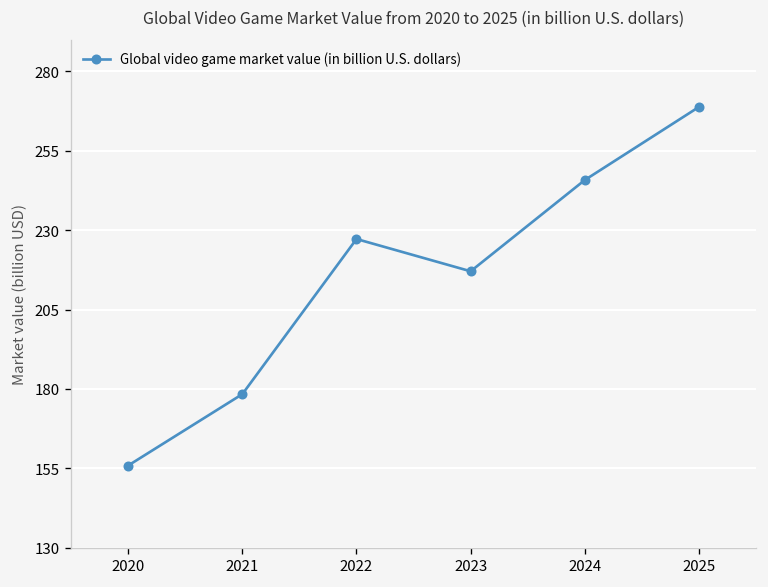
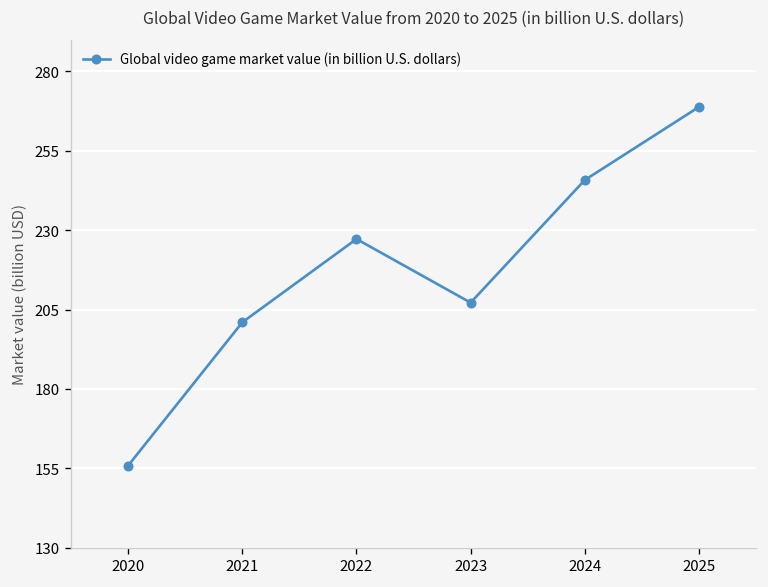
  {
    "2020": 156,
-   "2021": 178,
+   "2021": 201,
    "2022": 227,
-   "2023": 217,
+   "2023": 207,
    "2024": 246,
    "2025": 269
  }
